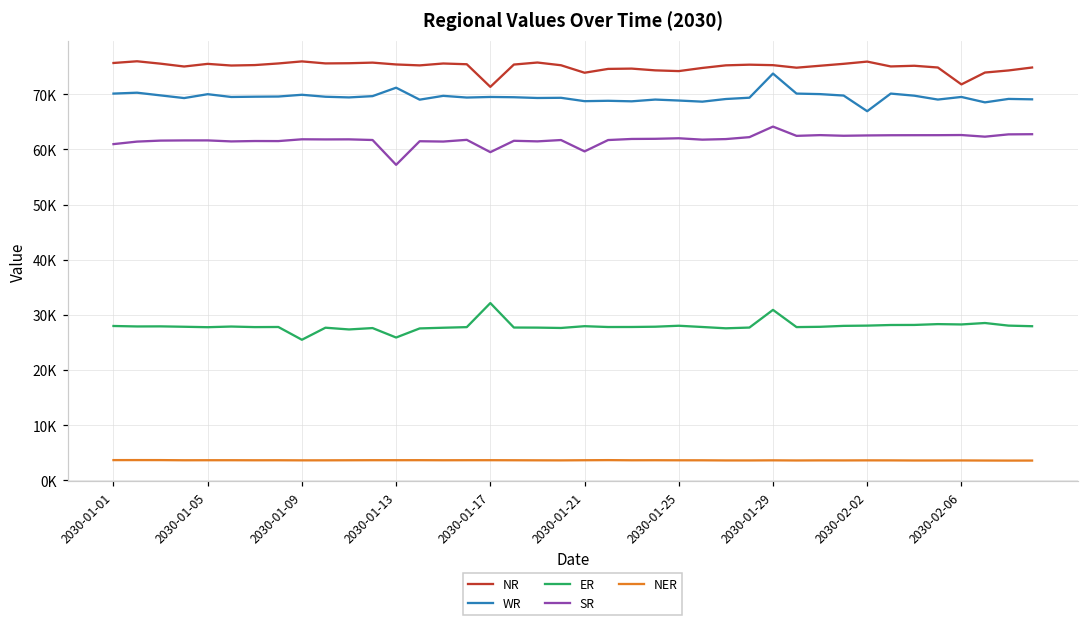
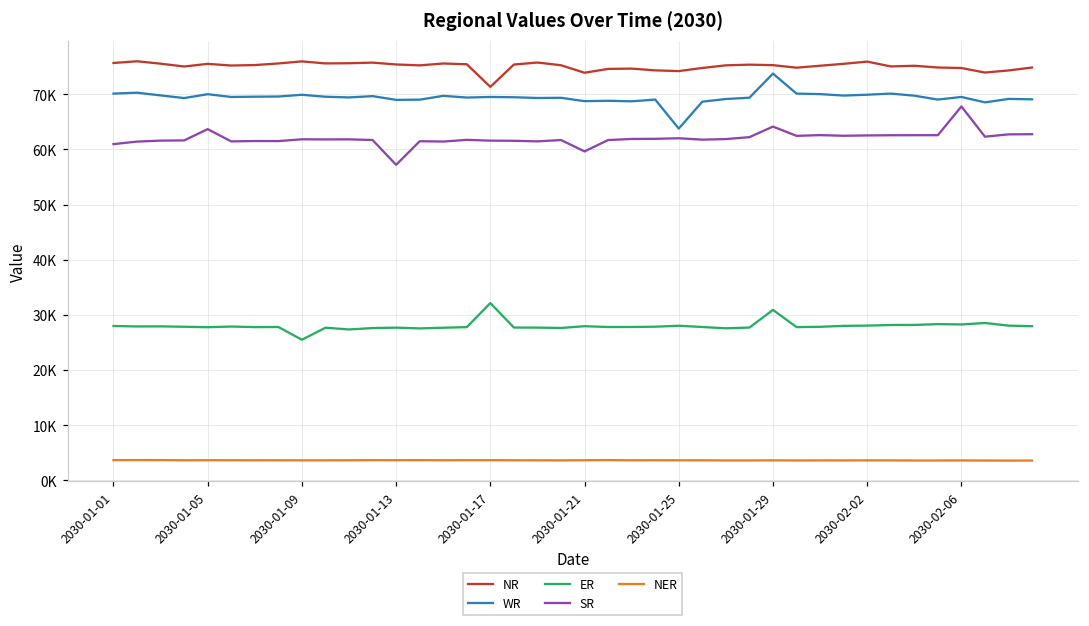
  {
    "NR": {
      "2030-01-01": 76000,
      "2030-01-05": 76000,
      "2030-01-09": 76000,
      "2030-01-13": 75000,
      "2030-01-17": 71000,
      "2030-01-21": 74000,
      "2030-01-25": 74000,
      "2030-01-29": 75000,
      "2030-02-02": 76000,
-     "2030-02-06": 72000
+     "2030-02-06": 75000
    },
    "WR": {
      "2030-01-01": 70000,
      "2030-01-05": 70000,
      "2030-01-09": 70000,
-     "2030-01-13": 71000,
+     "2030-01-13": 69000,
      "2030-01-17": 70000,
      "2030-01-21": 69000,
-     "2030-01-25": 69000,
+     "2030-01-25": 64000,
      "2030-01-29": 74000,
-     "2030-02-02": 67000,
+     "2030-02-02": 70000,
      "2030-02-06": 70000
    },
    "ER": {
      "2030-01-01": 28000,
      "2030-01-05": 28000,
      "2030-01-09": 25000,
-     "2030-01-13": 26000,
+     "2030-01-13": 28000,
      "2030-01-17": 32000,
      "2030-01-21": 28000,
      "2030-01-25": 28000,
      "2030-01-29": 31000,
      "2030-02-02": 28000,
      "2030-02-06": 28000
    },
    "SR": {
      "2030-01-01": 61000,
-     "2030-01-05": 62000,
+     "2030-01-05": 64000,
      "2030-01-09": 62000,
      "2030-01-13": 57000,
-     "2030-01-17": 60000,
+     "2030-01-17": 62000,
      "2030-01-21": 60000,
      "2030-01-25": 62000,
      "2030-01-29": 64000,
      "2030-02-02": 63000,
-     "2030-02-06": 63000
+     "2030-02-06": 68000
    },
    "NER": {
      "2030-01-01": 4000,
      "2030-01-05": 4000,
      "2030-01-09": 4000,
      "2030-01-13": 4000,
      "2030-01-17": 4000,
      "2030-01-21": 4000,
      "2030-01-25": 4000,
      "2030-01-29": 4000,
      "2030-02-02": 4000,
      "2030-02-06": 4000
    }
  }
